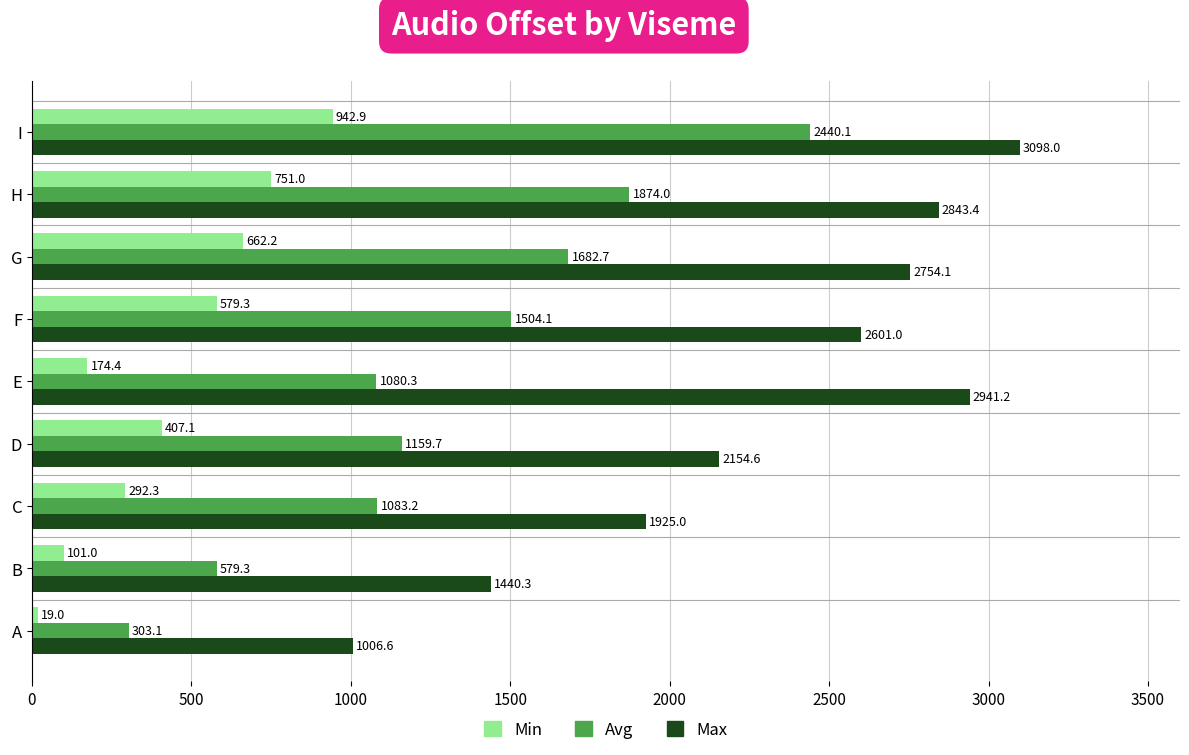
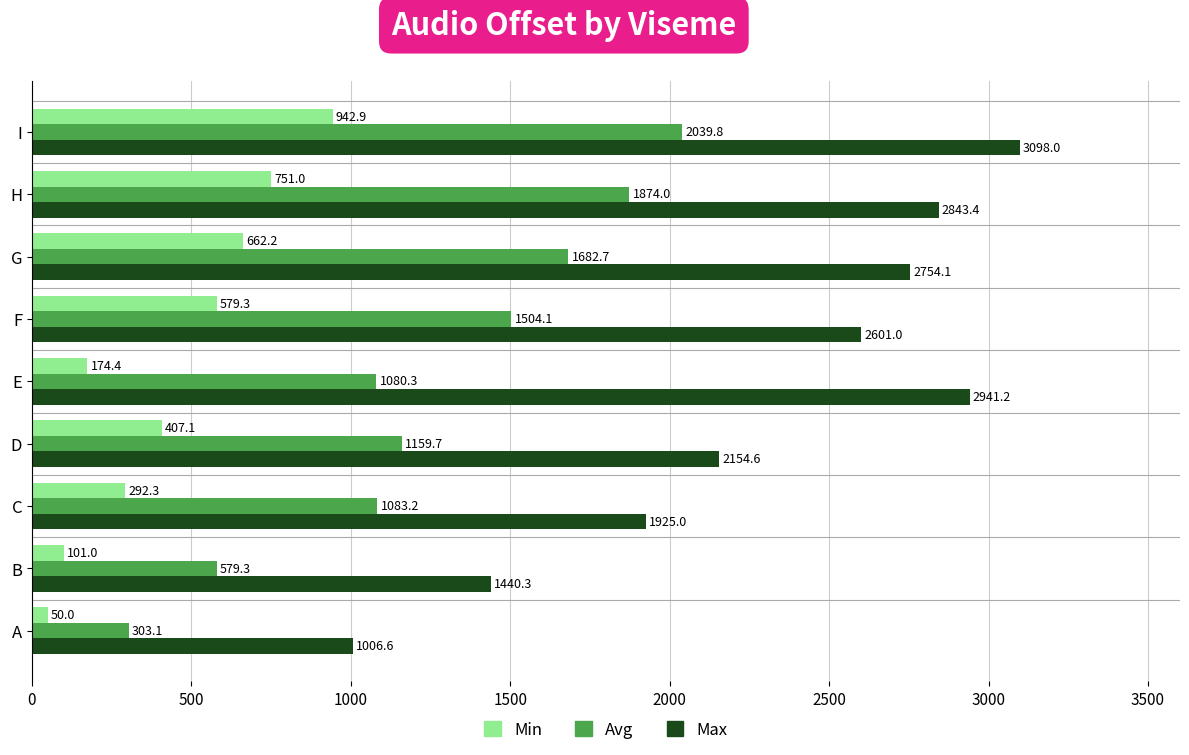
  {
    "Min": {
      "I": 942.9,
      "H": 751.0,
      "G": 662.2,
      "F": 579.3,
      "E": 174.4,
      "D": 407.1,
      "C": 292.3,
      "B": 101.0,
-     "A": 19.0
+     "A": 50.0
    },
    "Avg": {
-     "I": 2440.1,
+     "I": 2039.8,
      "H": 1874.0,
      "G": 1682.7,
      "F": 1504.1,
      "E": 1080.3,
      "D": 1159.7,
      "C": 1083.2,
      "B": 579.3,
      "A": 303.1
    },
    "Max": {
      "I": 3098.0,
      "H": 2843.4,
      "G": 2754.1,
      "F": 2601.0,
      "E": 2941.2,
      "D": 2154.6,
      "C": 1925.0,
      "B": 1440.3,
      "A": 1006.6
    }
  }
